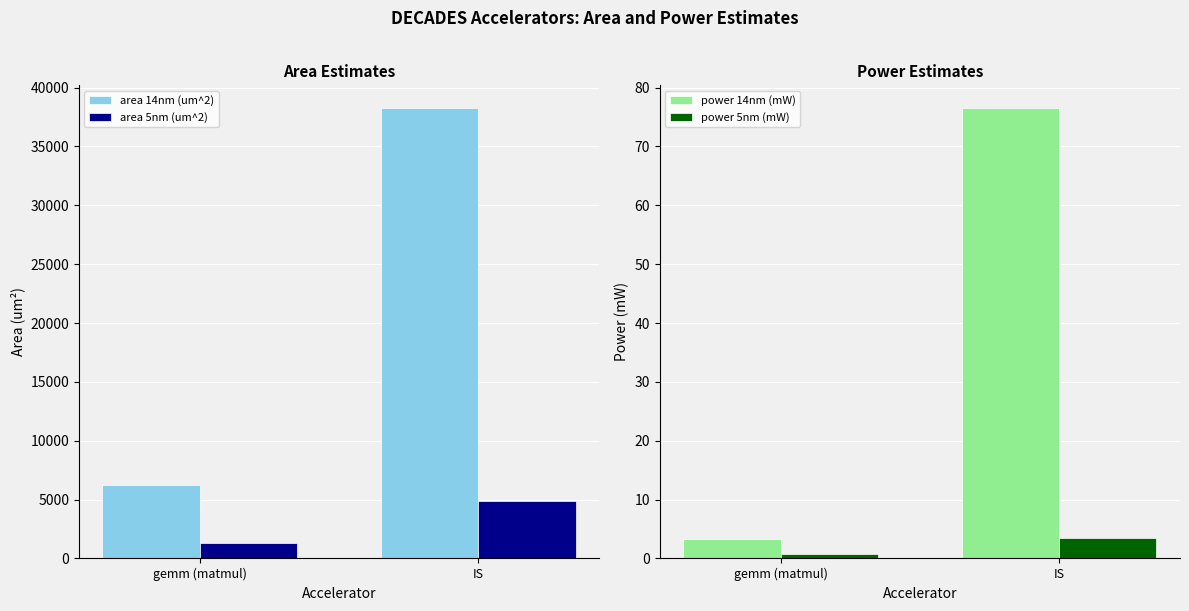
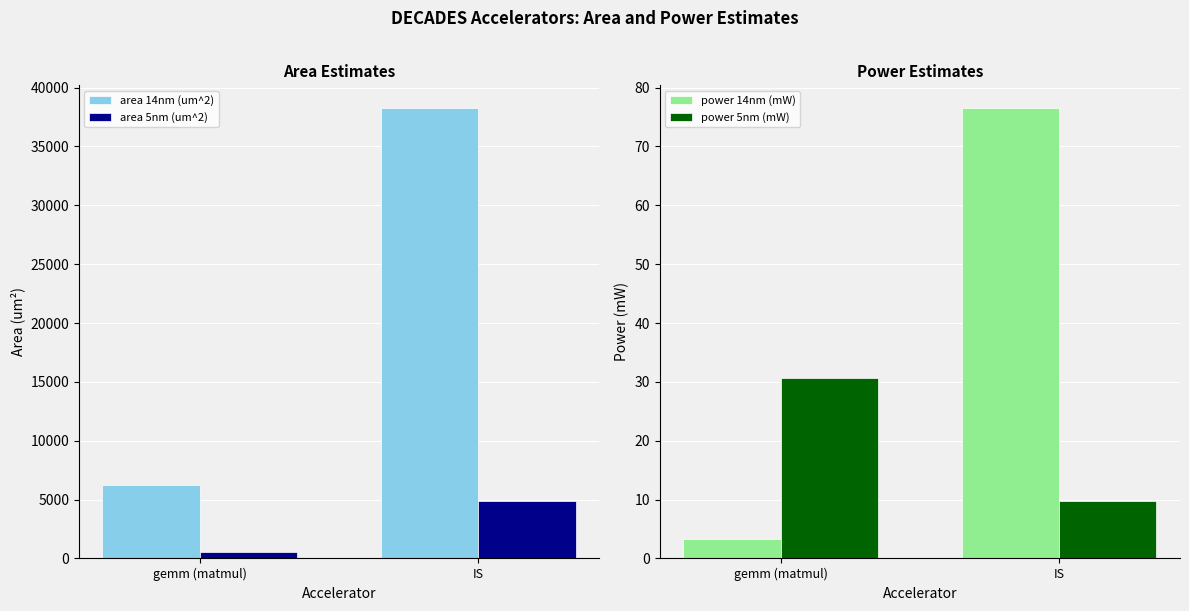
  {
    "Area Estimates": {
      "area 14nm (um^2)": {
        "gemm (matmul)": 6300,
        "IS": 38300
      },
      "area 5nm (um^2)": {
-       "gemm (matmul)": 1300,
+       "gemm (matmul)": 500,
        "IS": 4900
      }
    },
    "Power Estimates": {
      "power 14nm (mW)": {
        "gemm (matmul)": 3,
        "IS": 77
      },
      "power 5nm (mW)": {
-       "gemm (matmul)": 1,
-       "IS": 3
+       "gemm (matmul)": 31,
+       "IS": 10
      }
    }
  }
